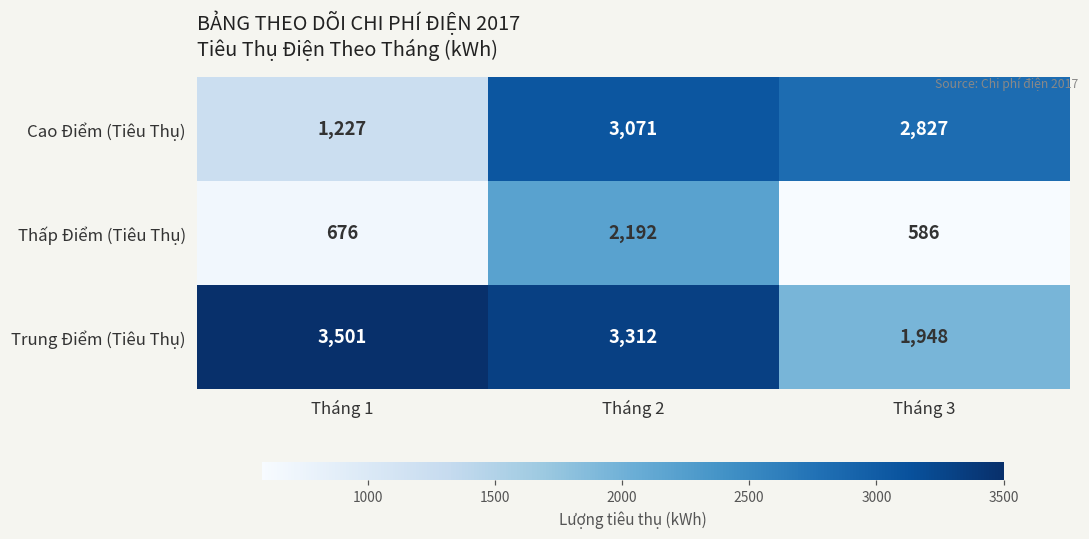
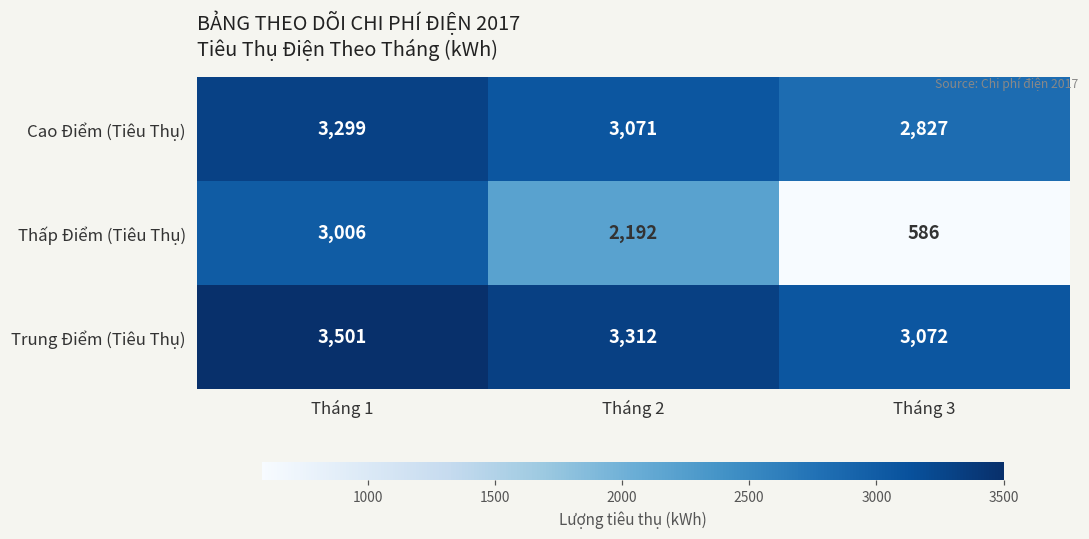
  {
    "Cao Điểm (Tiêu Thụ)": {
-     "Tháng 1": "1,227",
+     "Tháng 1": "3,299",
      "Tháng 2": "3,071"
    },
    "Thấp Điểm (Tiêu Thụ)": {
-     "Tháng 1": "676",
+     "Tháng 1": "3,006",
      "Tháng 2": "2,192",
      "Tháng 3": "586"
    },
    "Trung Điểm (Tiêu Thụ)": {
      "Tháng 1": "3,501",
      "Tháng 2": "3,312",
-     "Tháng 3": "1,948"
+     "Tháng 3": "3,072"
    }
  }
